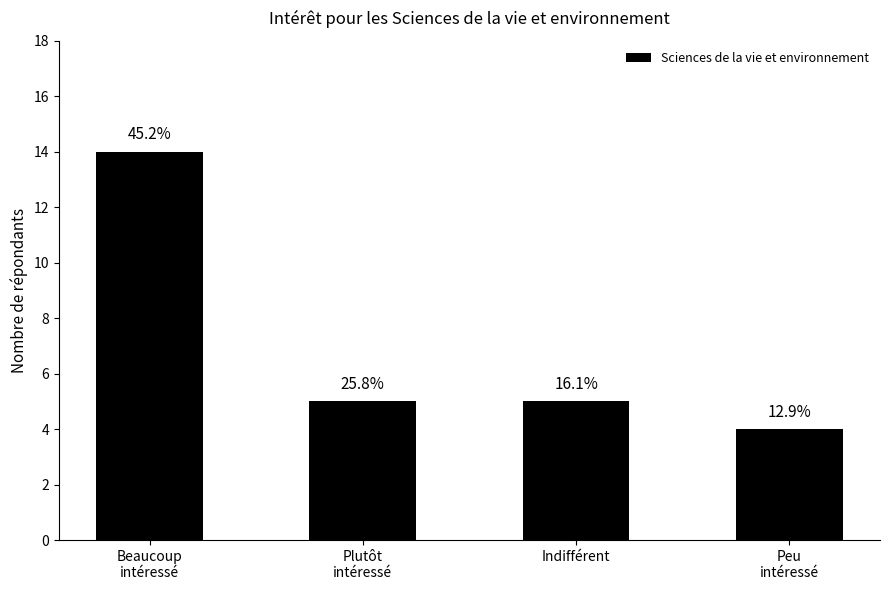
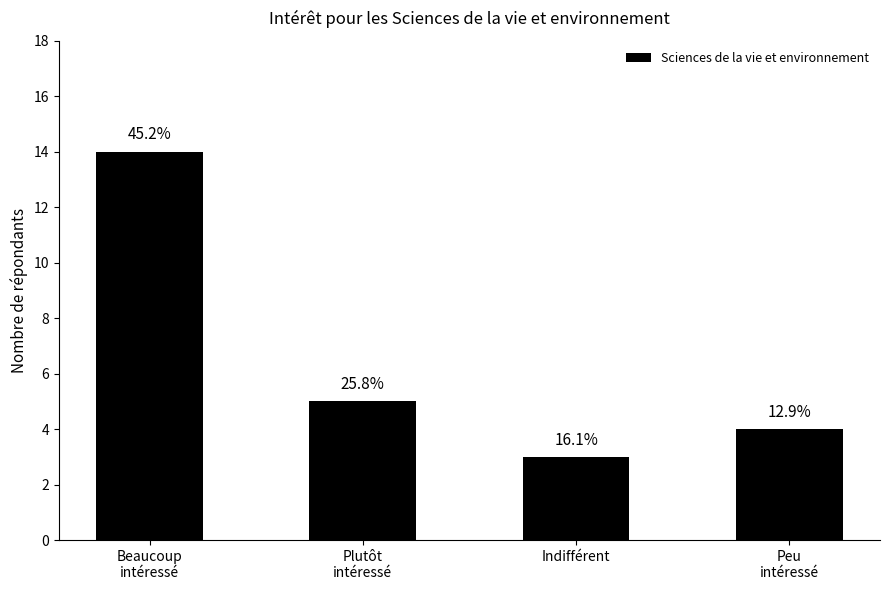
  {
-   "Indifférent": 5
+   "Indifférent": 3
  }
